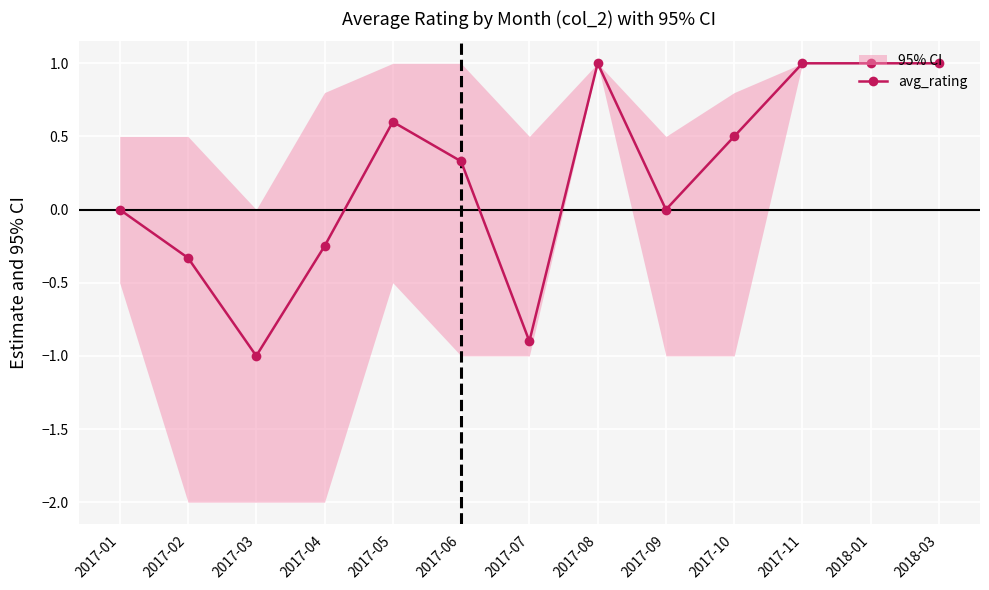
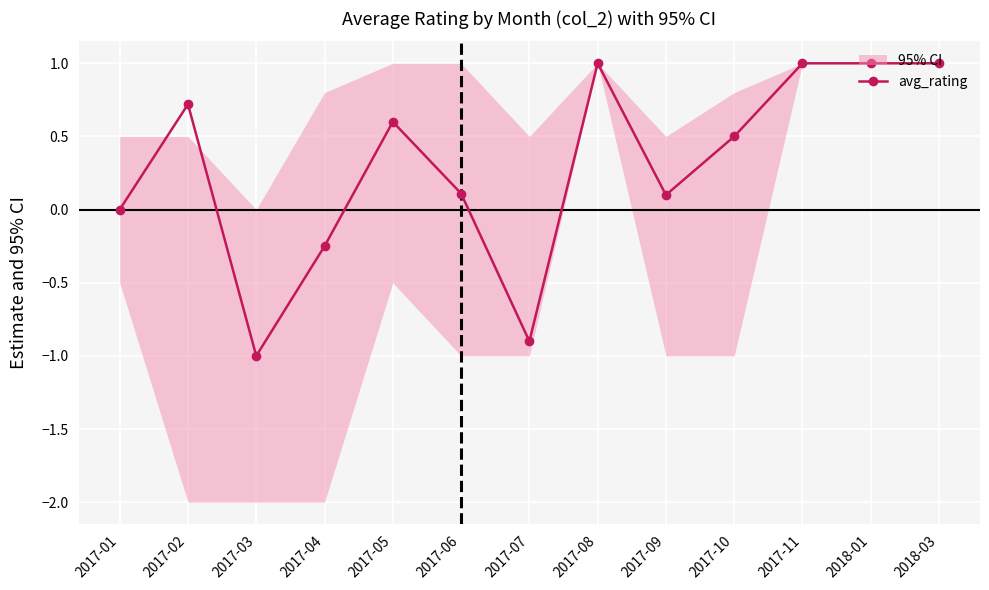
  {
    "avg_rating": {
      "2017-01": 0.00,
-     "2017-02": -0.33,
+     "2017-02": 0.72,
      "2017-03": -1.00,
      "2017-04": -0.25,
      "2017-05": 0.60,
-     "2017-06": 0.33,
+     "2017-06": 0.11,
      "2017-07": -0.90,
-     "2017-09": 0.00,
+     "2017-09": 0.10,
      "2017-10": 0.50
    }
  }
